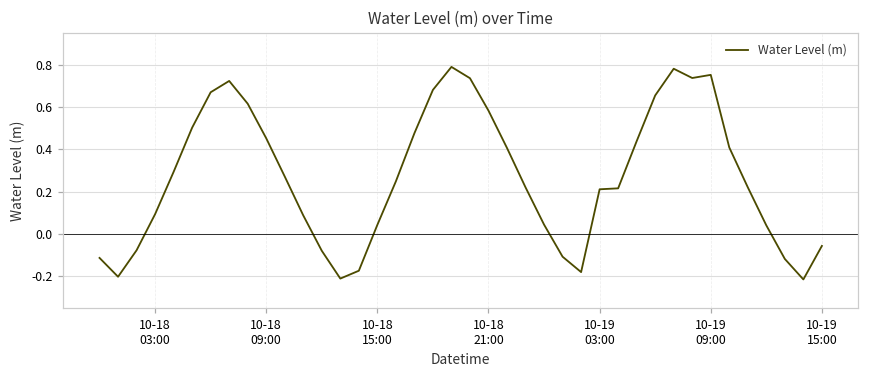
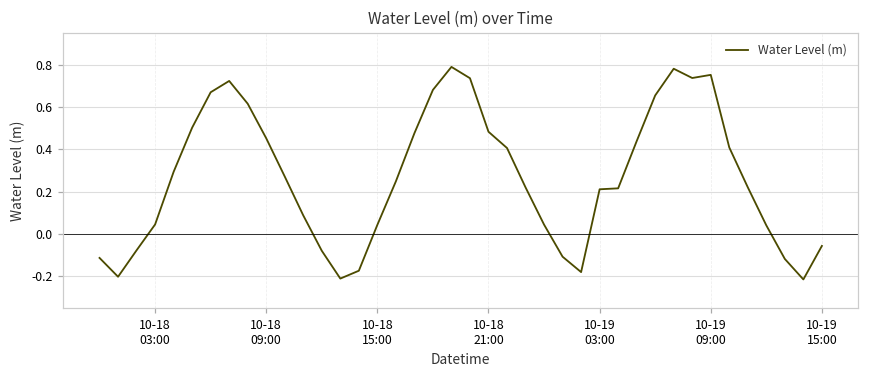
  {
-   "10-18 03:00": 0.09,
+   "10-18 03:00": 0.05,
    "10-18 09:00": 0.45,
    "10-18 15:00": 0.04,
-   "10-18 21:00": 0.58,
+   "10-18 21:00": 0.48,
    "10-19 03:00": 0.21,
    "10-19 09:00": 0.75,
    "10-19 15:00": -0.06
  }
